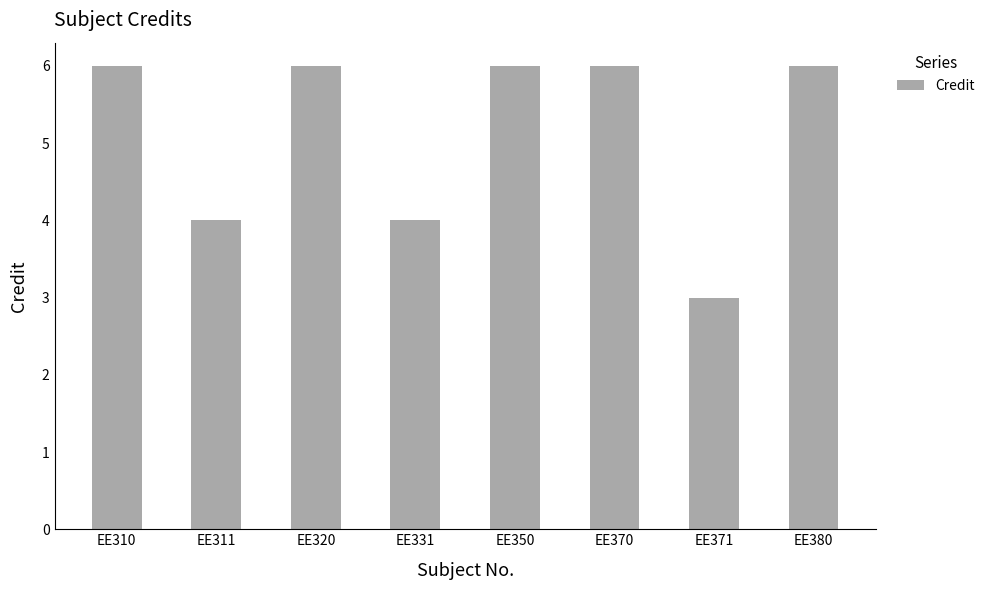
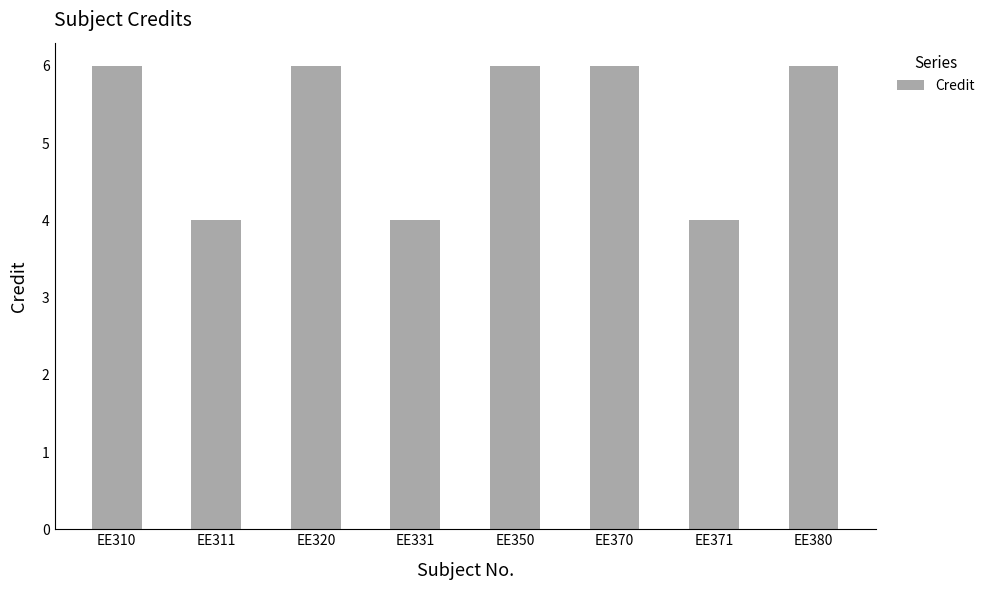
  {
    "EE310": 6,
    "EE311": 4,
    "EE320": 6,
    "EE331": 4,
    "EE350": 6,
    "EE370": 6,
-   "EE371": 3,
+   "EE371": 4,
    "EE380": 6
  }
